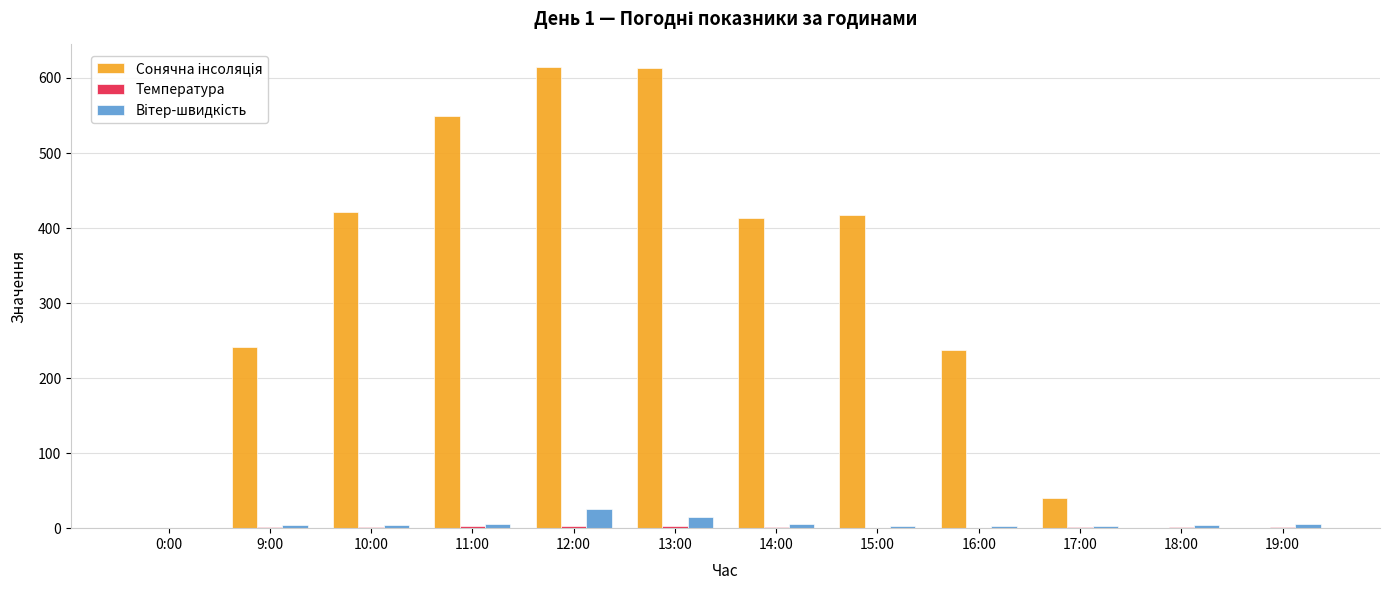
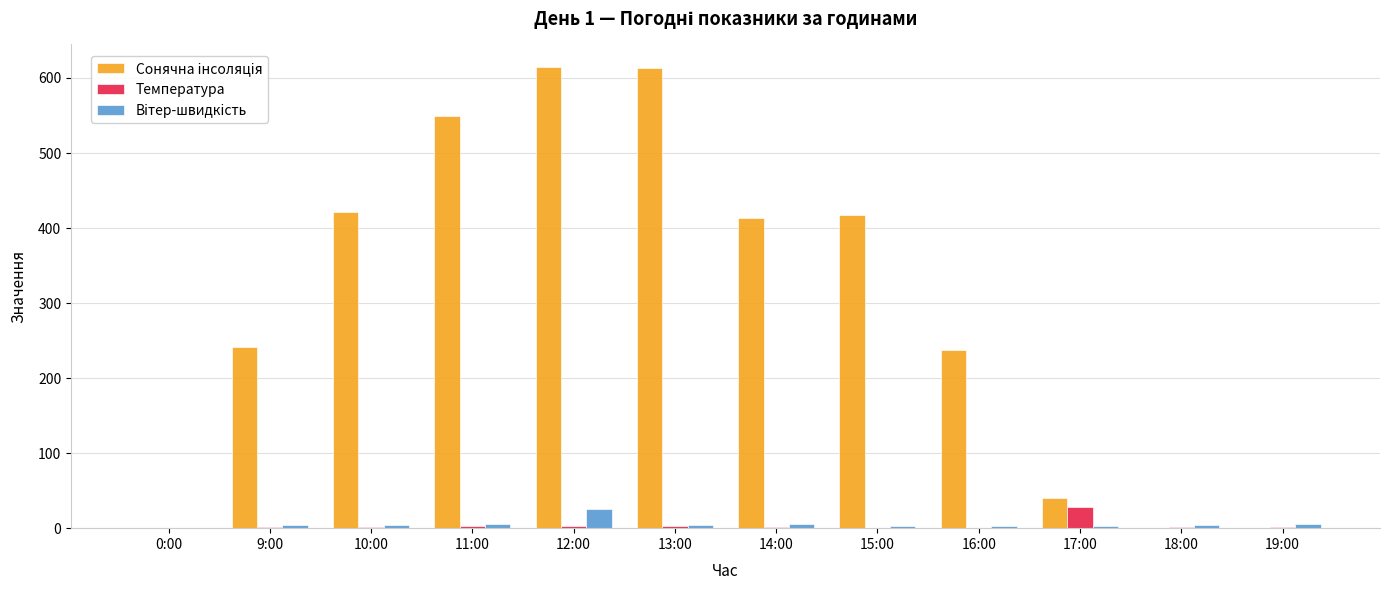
  {
    "Сонячна інсоляція": {
      "0:00": 0,
      "9:00": 240,
      "10:00": 420,
      "11:00": 550,
      "12:00": 610,
      "13:00": 610,
      "14:00": 410,
      "15:00": 420,
      "16:00": 240,
      "17:00": 40,
      "18:00": 0,
      "19:00": 0
    },
    "Температура": {
      "0:00": 0,
      "15:00": 0,
      "16:00": 0,
-     "17:00": 0
+     "17:00": 30
    },
    "Вітер-швидкість": {
      "0:00": 0,
      "9:00": 0,
      "10:00": 0,
      "11:00": 10,
      "12:00": 30,
-     "13:00": 20,
+     "13:00": 0,
      "14:00": 10,
      "18:00": 0,
      "19:00": 10
    }
  }
